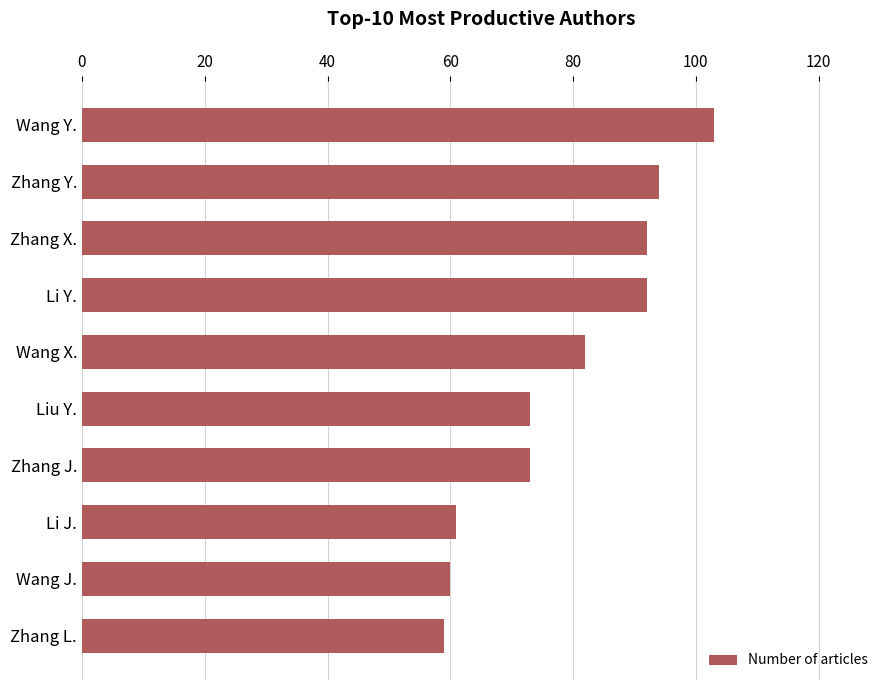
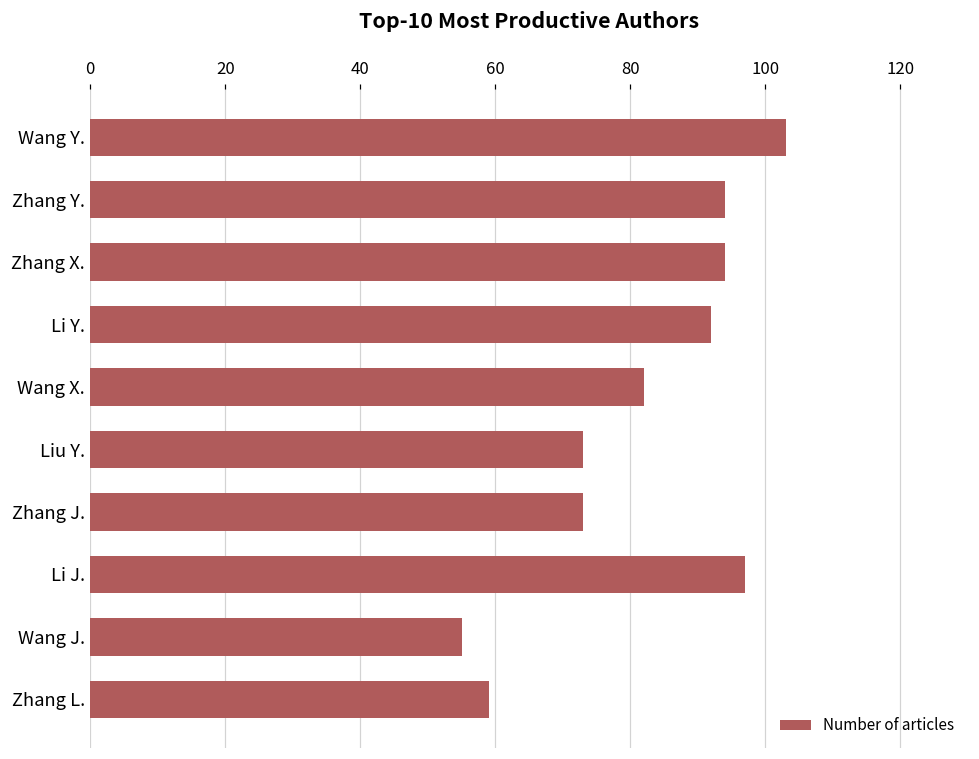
  {
    "Wang Y.": 103,
    "Zhang Y.": 94,
-   "Zhang X.": 92,
+   "Zhang X.": 94,
    "Li Y.": 92,
    "Wang X.": 82,
    "Liu Y.": 73,
    "Zhang J.": 73,
-   "Li J.": 61,
-   "Wang J.": 60,
+   "Li J.": 97,
+   "Wang J.": 55,
    "Zhang L.": 59
  }
